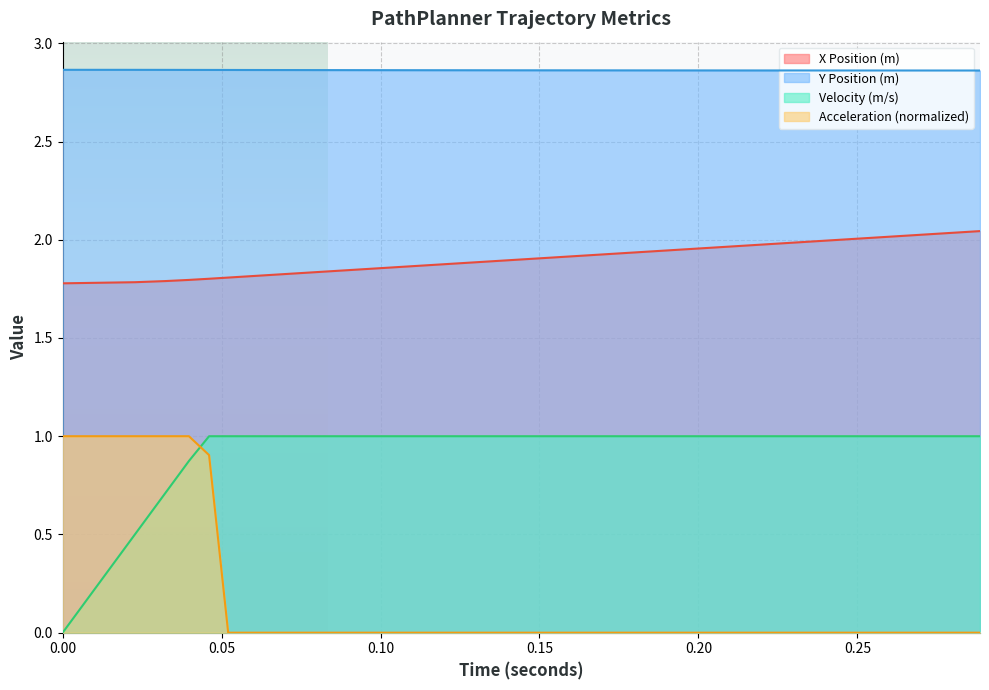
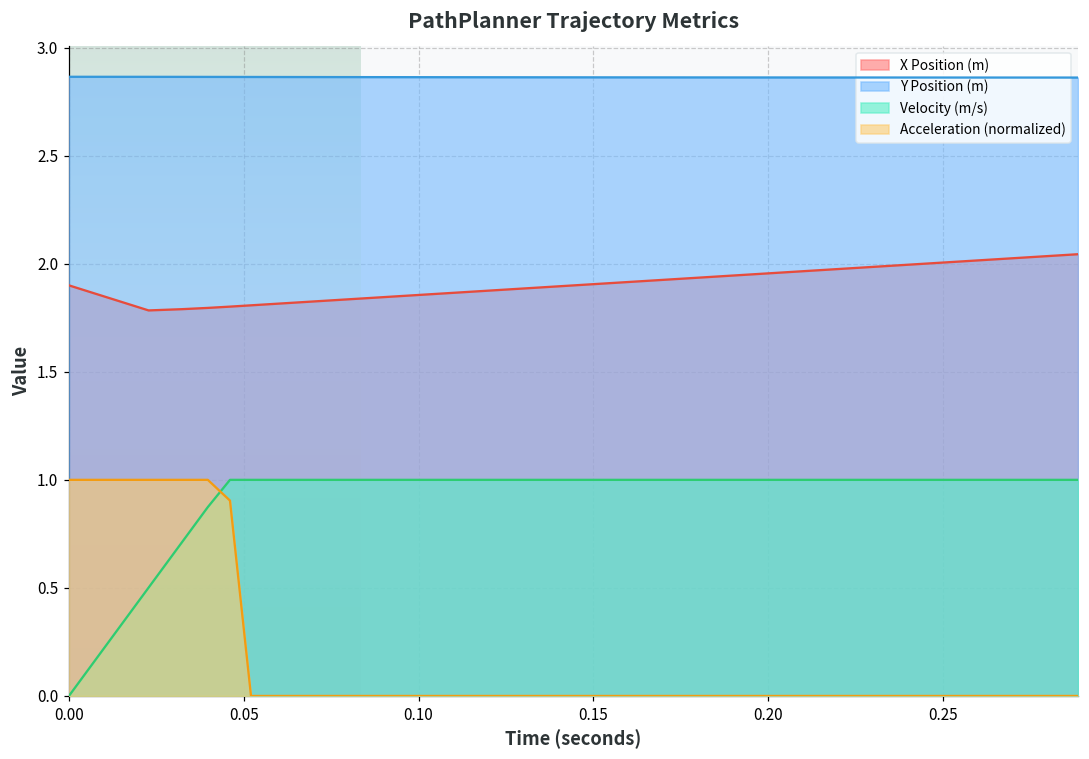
  {
    "X Position (m)": {
-     "0.00": 1.78
+     "0.00": 1.90
    },
    "Y Position (m)": {
      "0.00": 2.86
    },
    "Velocity (m/s)": {
      "0.00": 0.00
    },
    "Acceleration (normalized)": {
      "0.00": 1.00
    }
  }
